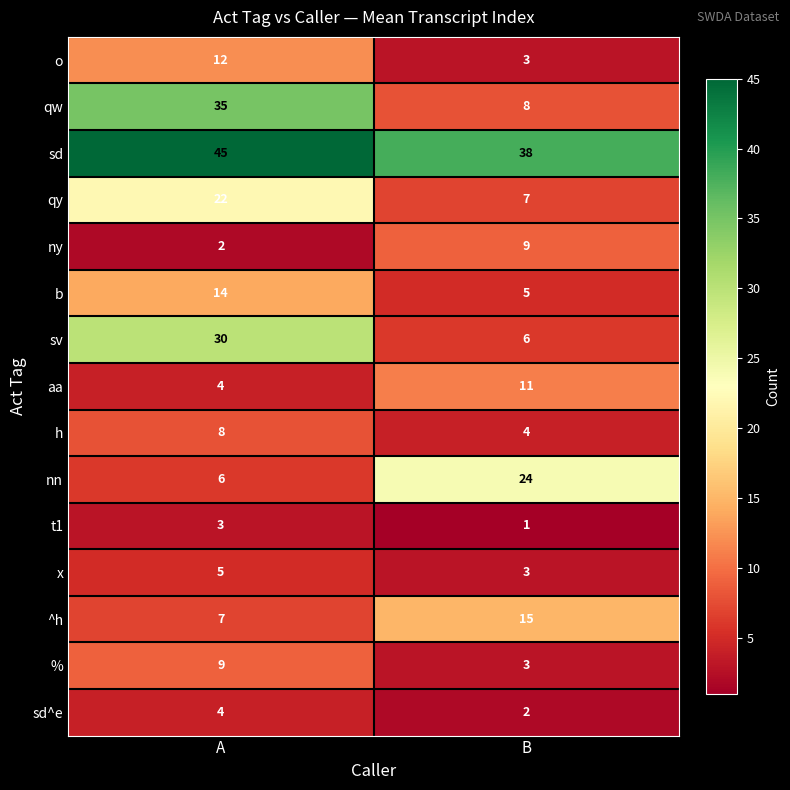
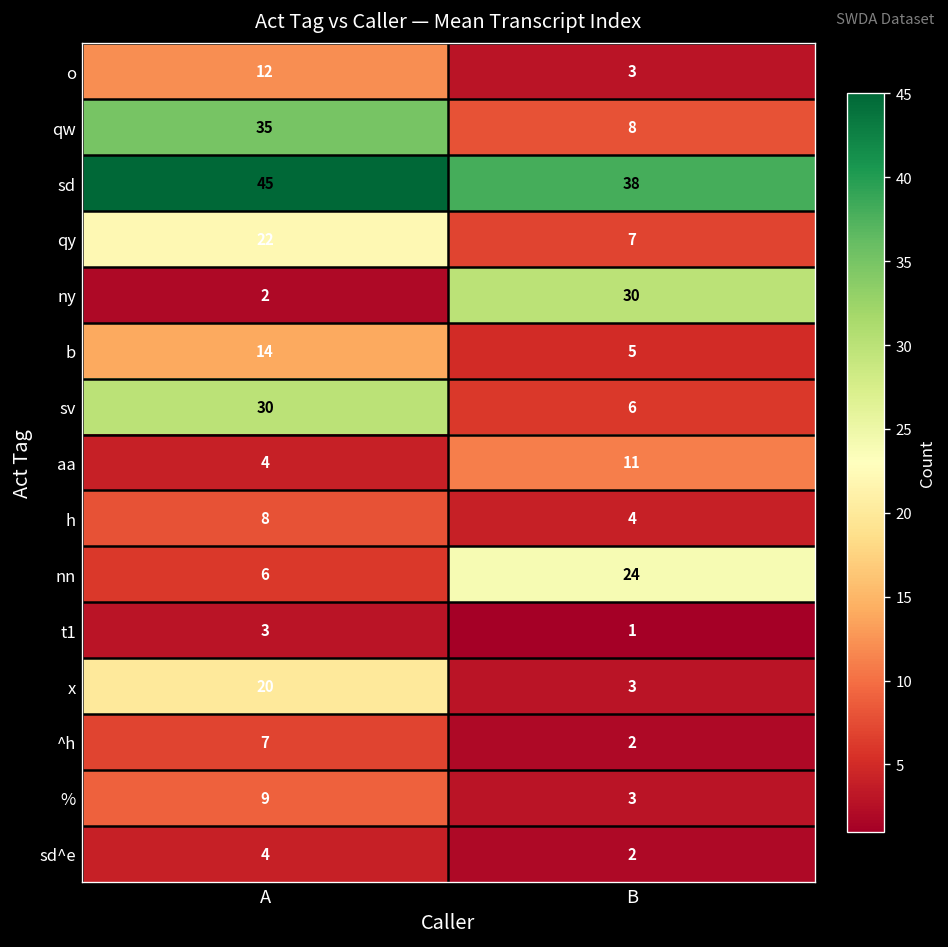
  {
    "o": {
      "A": 12,
      "B": 3
    },
    "qw": {
      "A": 35,
      "B": 8
    },
    "sd": {
      "A": 45,
      "B": 38
    },
    "qy": {
      "A": 22,
      "B": 7
    },
    "ny": {
      "A": 2,
-     "B": 9
+     "B": 30
    },
    "b": {
      "A": 14,
      "B": 5
    },
    "sv": {
      "A": 30,
      "B": 6
    },
    "aa": {
      "A": 4,
      "B": 11
    },
    "h": {
      "A": 8,
      "B": 4
    },
    "nn": {
      "A": 6,
      "B": 24
    },
    "t1": {
      "A": 3,
      "B": 1
    },
    "x": {
-     "A": 5,
+     "A": 20,
      "B": 3
    },
    "^h": {
      "A": 7,
-     "B": 15
+     "B": 2
    },
    "%": {
      "A": 9,
      "B": 3
    },
    "sd^e": {
      "A": 4,
      "B": 2
    }
  }
